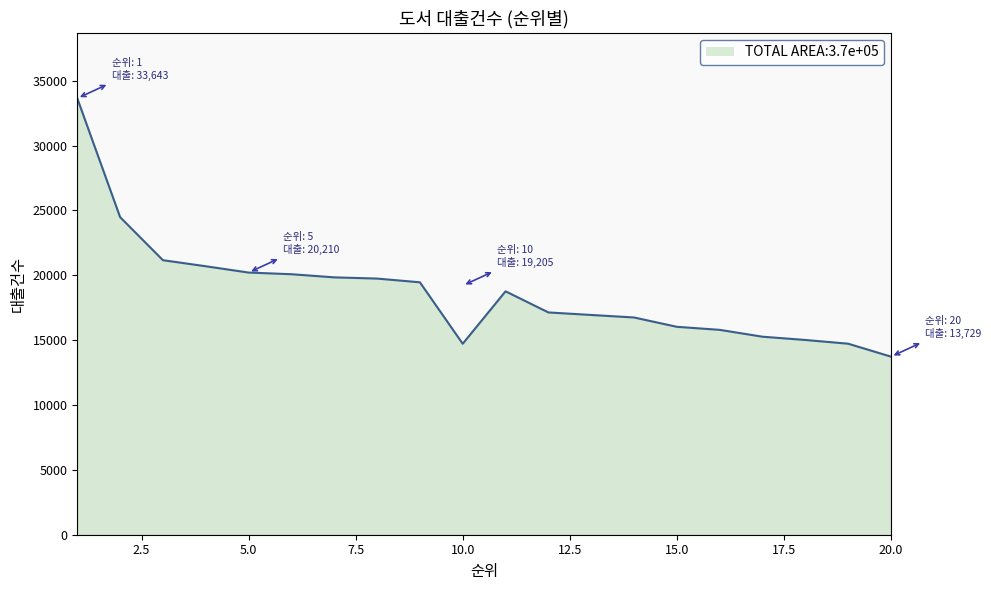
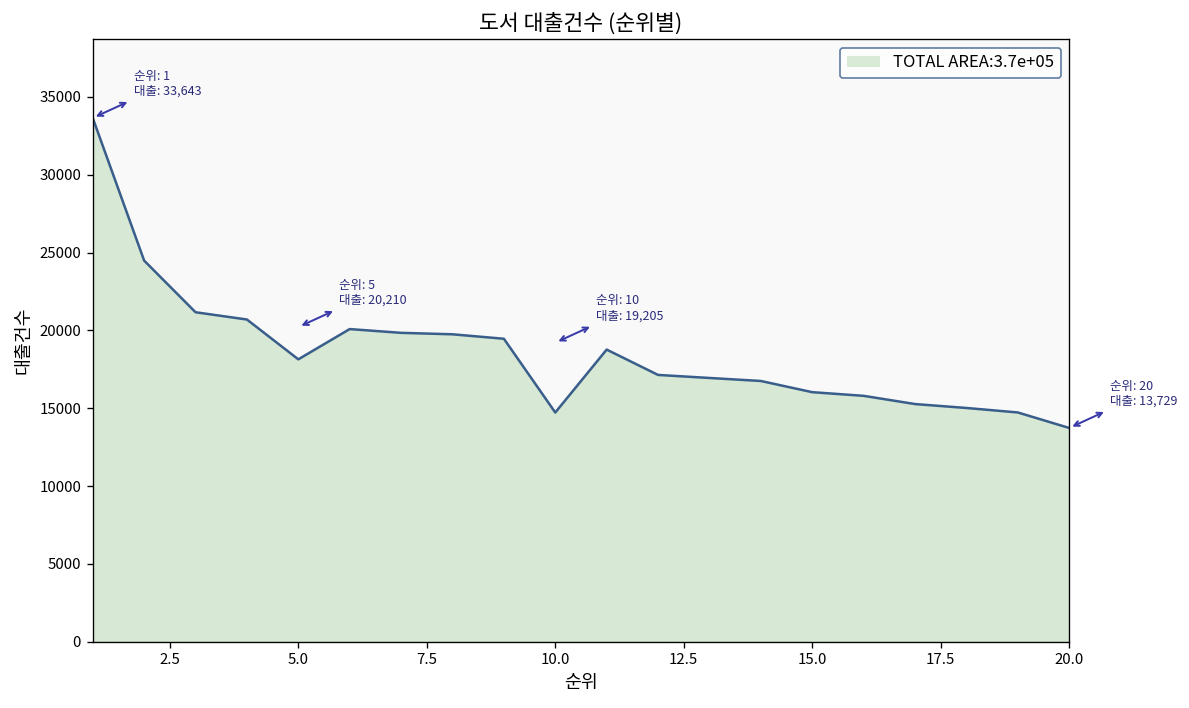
  {
-   "5.0": 20200,
+   "5.0": 18100,
    "10.0": 14700,
    "15.0": 16000
  }
